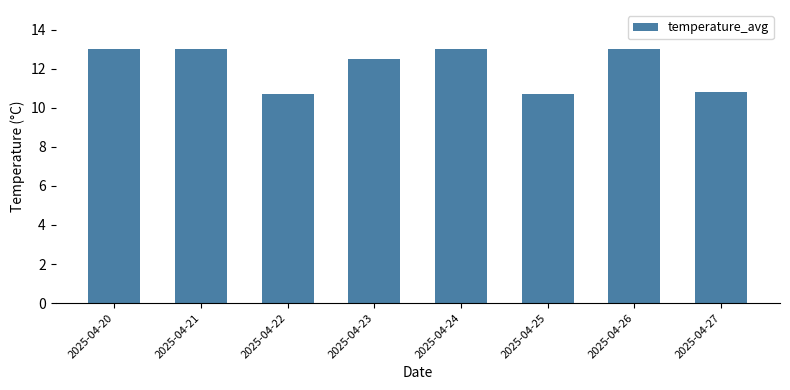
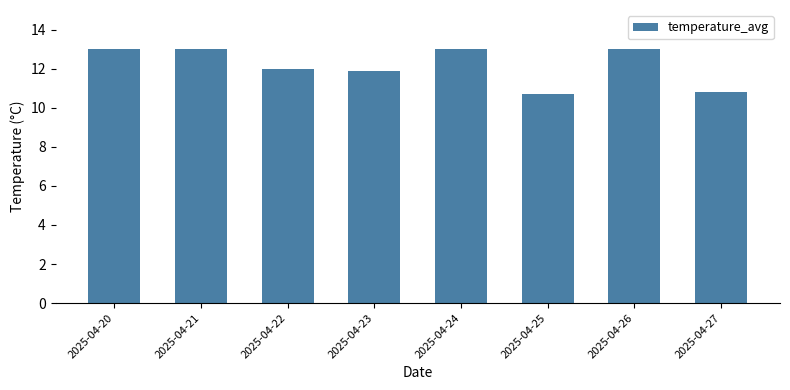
  {
    "2025-04-20": 13.0,
    "2025-04-21": 13.0,
-   "2025-04-22": 10.7,
-   "2025-04-23": 12.5,
+   "2025-04-22": 12.0,
+   "2025-04-23": 11.9,
    "2025-04-24": 13.0,
    "2025-04-25": 10.7,
    "2025-04-26": 13.0,
    "2025-04-27": 10.8
  }
